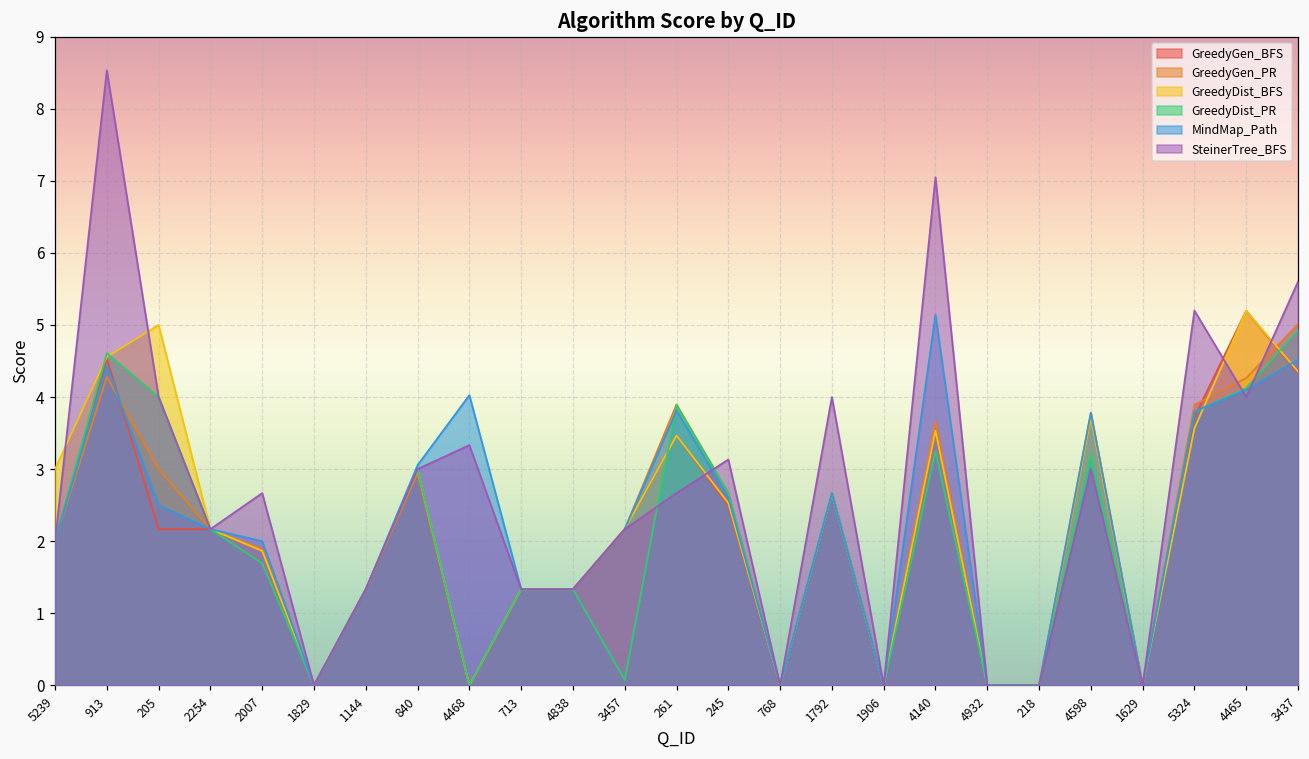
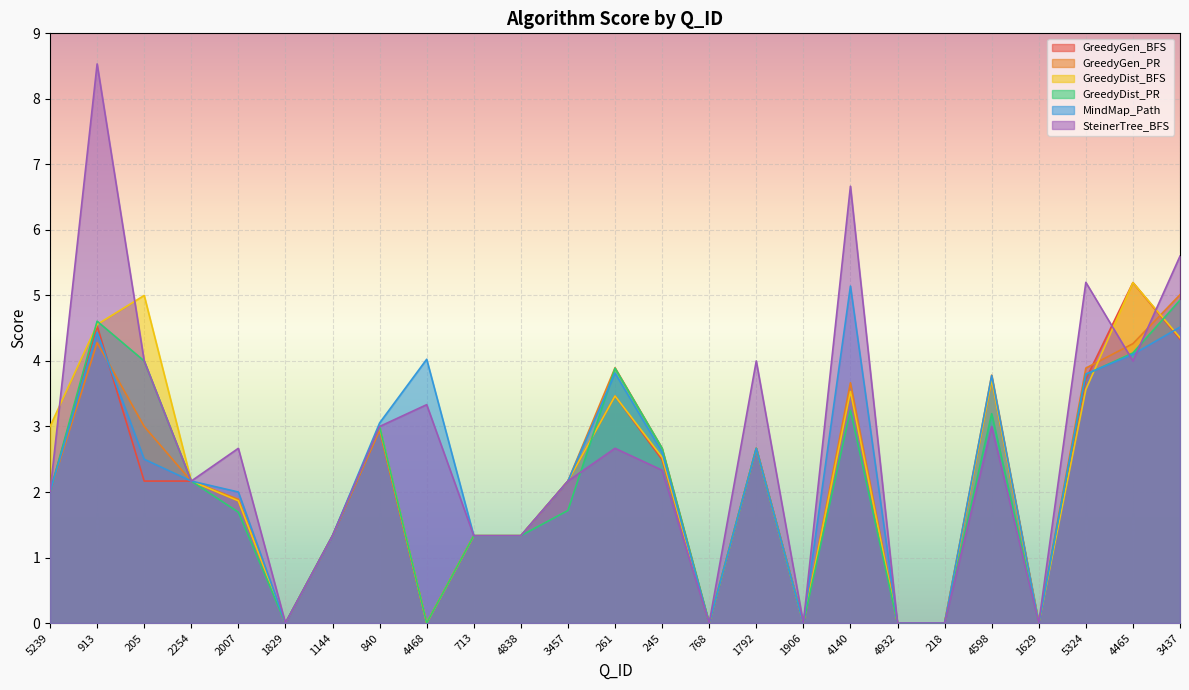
  {
    "GreedyDist_BFS": {
      "5239": 3.0,
      "205": 5.0,
      "5324": 3.6
    },
    "GreedyDist_PR": {
      "913": 4.6,
      "2007": 1.7,
-     "3457": 0.1,
+     "3457": 1.7,
      "4140": 3.2,
      "4598": 3.2,
      "3437": 4.9
    },
    "MindMap_Path": {
      "913": 4.4,
      "205": 2.5,
      "2007": 2.0,
      "840": 3.1,
      "4468": 4.0,
      "261": 3.8,
      "245": 2.6,
      "4140": 5.1,
      "3437": 4.5
    },
    "SteinerTree_BFS": {
      "913": 8.5,
      "2007": 2.7,
      "4468": 3.3,
      "261": 2.7,
-     "245": 3.1,
+     "245": 2.3,
      "1792": 4.0,
-     "4140": 7.0,
+     "4140": 6.7,
      "4598": 3.0,
      "5324": 5.2,
      "4465": 4.0,
      "3437": 5.6
    }
  }
